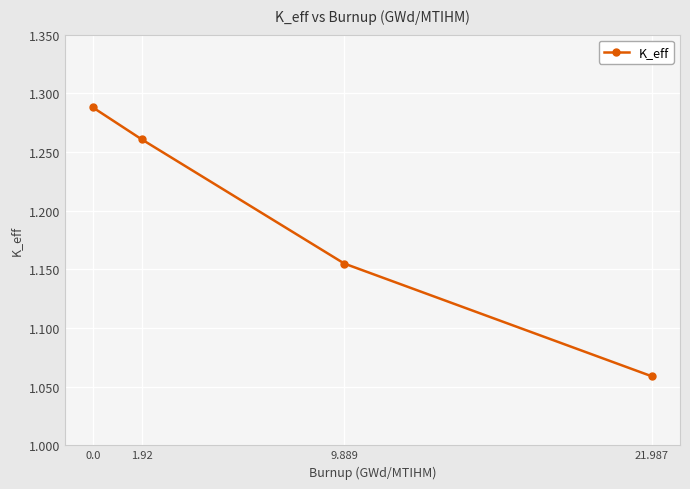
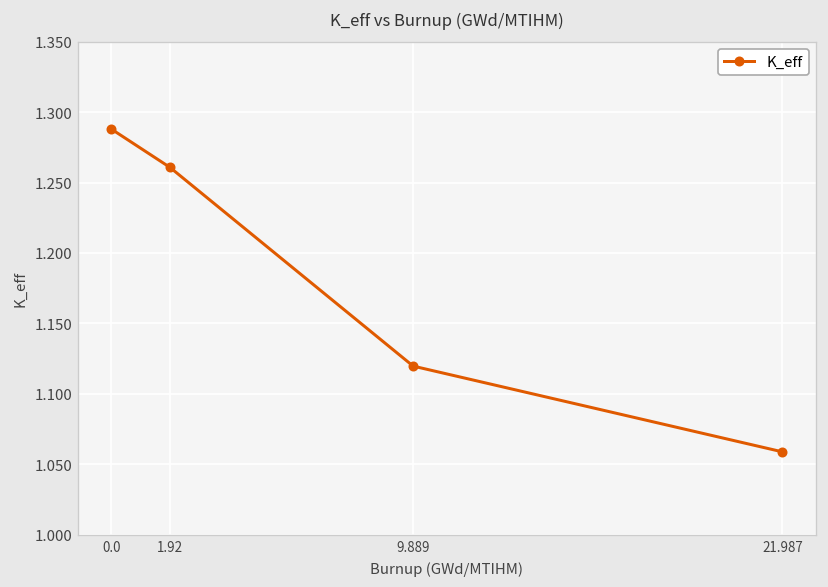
  {
    "0.0": 1.288,
    "1.92": 1.261,
-   "9.889": 1.155,
+   "9.889": 1.120,
    "21.987": 1.059
  }
